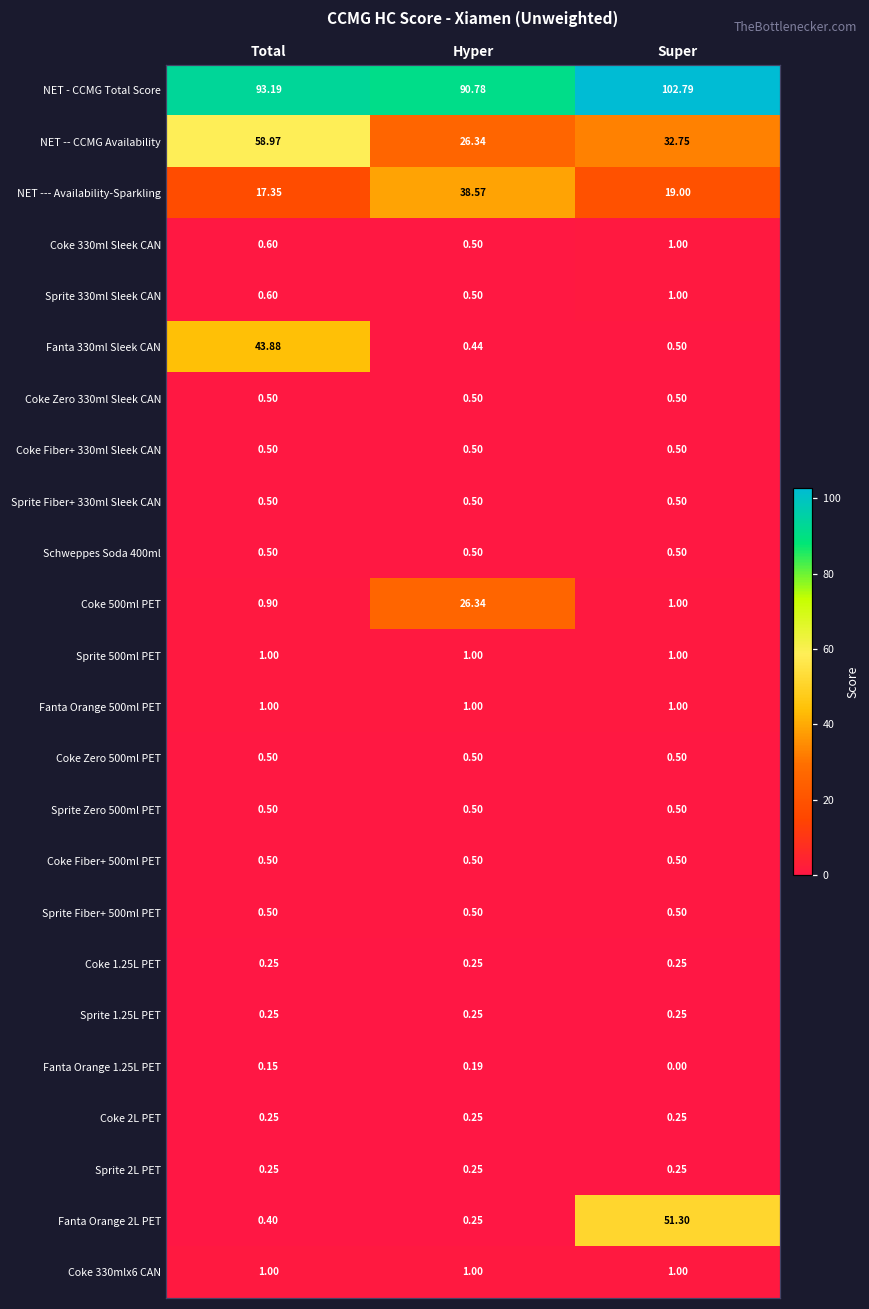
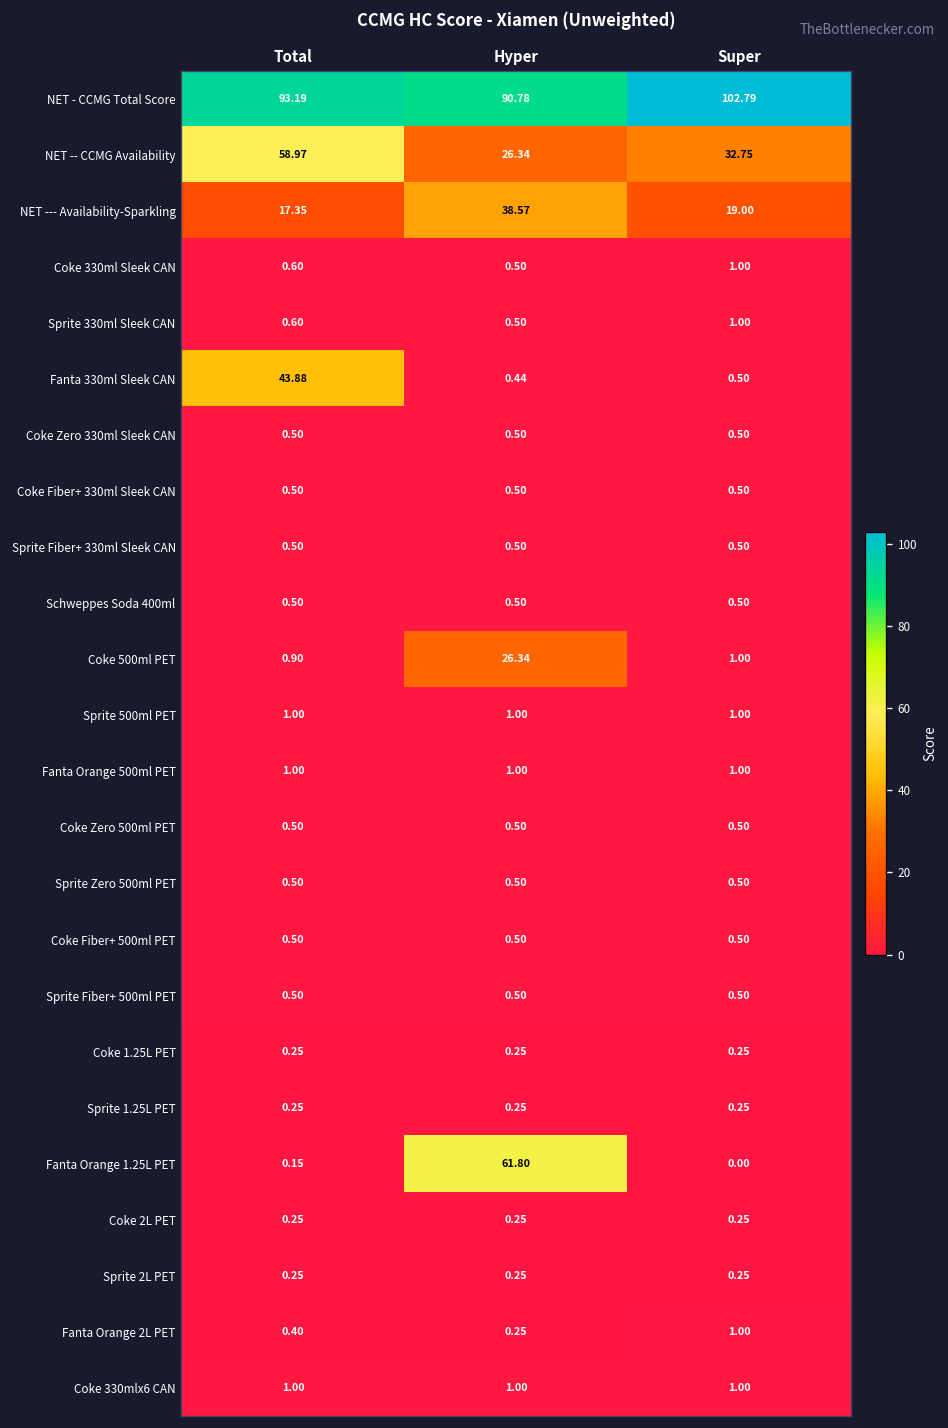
  {
    "NET - CCMG Total Score": {
      "Total": 93.19,
      "Hyper": 90.78,
      "Super": 102.79
    },
    "NET -- CCMG Availability": {
      "Total": 58.97,
      "Hyper": 26.34,
      "Super": 32.75
    },
    "NET --- Availability-Sparkling": {
      "Total": 17.35,
      "Hyper": 38.57,
      "Super": 19.00
    },
    "Coke 330ml Sleek CAN": {
      "Total": 0.60,
      "Hyper": 0.50,
      "Super": 1.00
    },
    "Sprite 330ml Sleek CAN": {
      "Total": 0.60,
      "Hyper": 0.50,
      "Super": 1.00
    },
    "Fanta 330ml Sleek CAN": {
      "Total": 43.88,
      "Hyper": 0.44,
      "Super": 0.50
    },
    "Coke Zero 330ml Sleek CAN": {
      "Total": 0.50,
      "Hyper": 0.50,
      "Super": 0.50
    },
    "Coke Fiber+ 330ml Sleek CAN": {
      "Total": 0.50,
      "Hyper": 0.50,
      "Super": 0.50
    },
    "Sprite Fiber+ 330ml Sleek CAN": {
      "Total": 0.50,
      "Hyper": 0.50,
      "Super": 0.50
    },
    "Schweppes Soda 400ml": {
      "Total": 0.50,
      "Hyper": 0.50,
      "Super": 0.50
    },
    "Coke 500ml PET": {
      "Total": 0.90,
      "Hyper": 26.34,
      "Super": 1.00
    },
    "Sprite 500ml PET": {
      "Total": 1.00,
      "Hyper": 1.00,
      "Super": 1.00
    },
    "Fanta Orange 500ml PET": {
      "Total": 1.00,
      "Hyper": 1.00,
      "Super": 1.00
    },
    "Coke Zero 500ml PET": {
      "Total": 0.50,
      "Hyper": 0.50,
      "Super": 0.50
    },
    "Sprite Zero 500ml PET": {
      "Total": 0.50,
      "Hyper": 0.50,
      "Super": 0.50
    },
    "Coke Fiber+ 500ml PET": {
      "Total": 0.50,
      "Hyper": 0.50,
      "Super": 0.50
    },
    "Sprite Fiber+ 500ml PET": {
      "Total": 0.50,
      "Hyper": 0.50,
      "Super": 0.50
    },
    "Coke 1.25L PET": {
      "Total": 0.25,
      "Hyper": 0.25,
      "Super": 0.25
    },
    "Sprite 1.25L PET": {
      "Total": 0.25,
      "Hyper": 0.25,
      "Super": 0.25
    },
    "Fanta Orange 1.25L PET": {
      "Total": 0.15,
-     "Hyper": 0.19,
+     "Hyper": 61.80,
      "Super": 0.00
    },
    "Coke 2L PET": {
      "Total": 0.25,
      "Hyper": 0.25,
      "Super": 0.25
    },
    "Sprite 2L PET": {
      "Total": 0.25,
      "Hyper": 0.25,
      "Super": 0.25
    },
    "Fanta Orange 2L PET": {
      "Total": 0.40,
      "Hyper": 0.25,
-     "Super": 51.30
+     "Super": 1.00
    },
    "Coke 330mlx6 CAN": {
      "Total": 1.00,
      "Hyper": 1.00,
      "Super": 1.00
    }
  }
